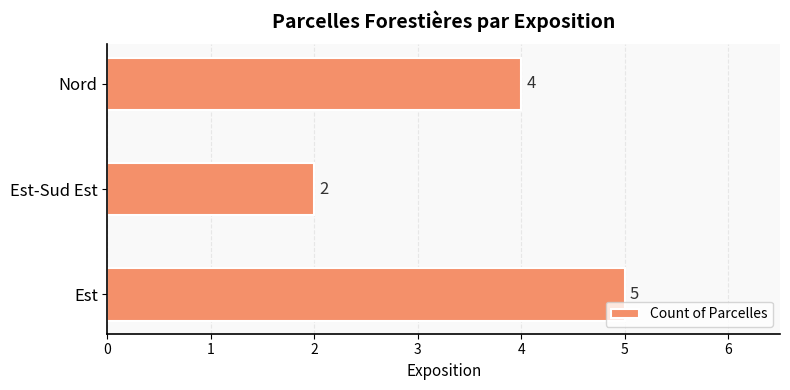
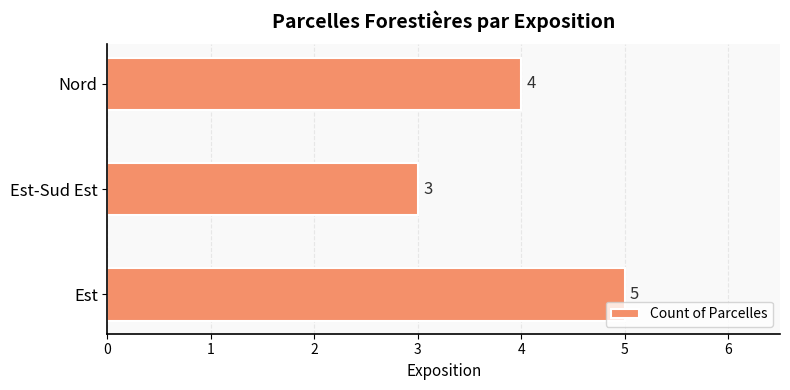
  {
    "Nord": 4,
-   "Est-Sud Est": 2
+   "Est-Sud Est": 3
  }
